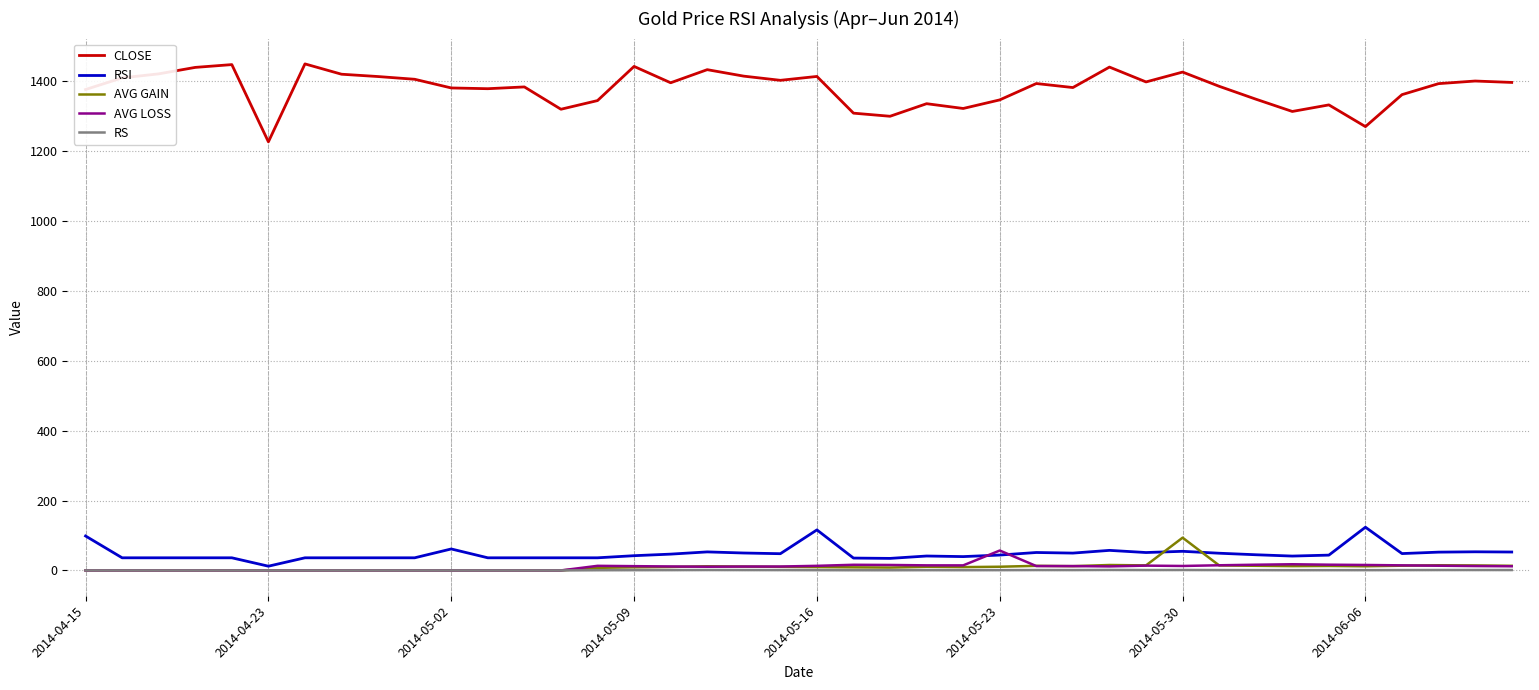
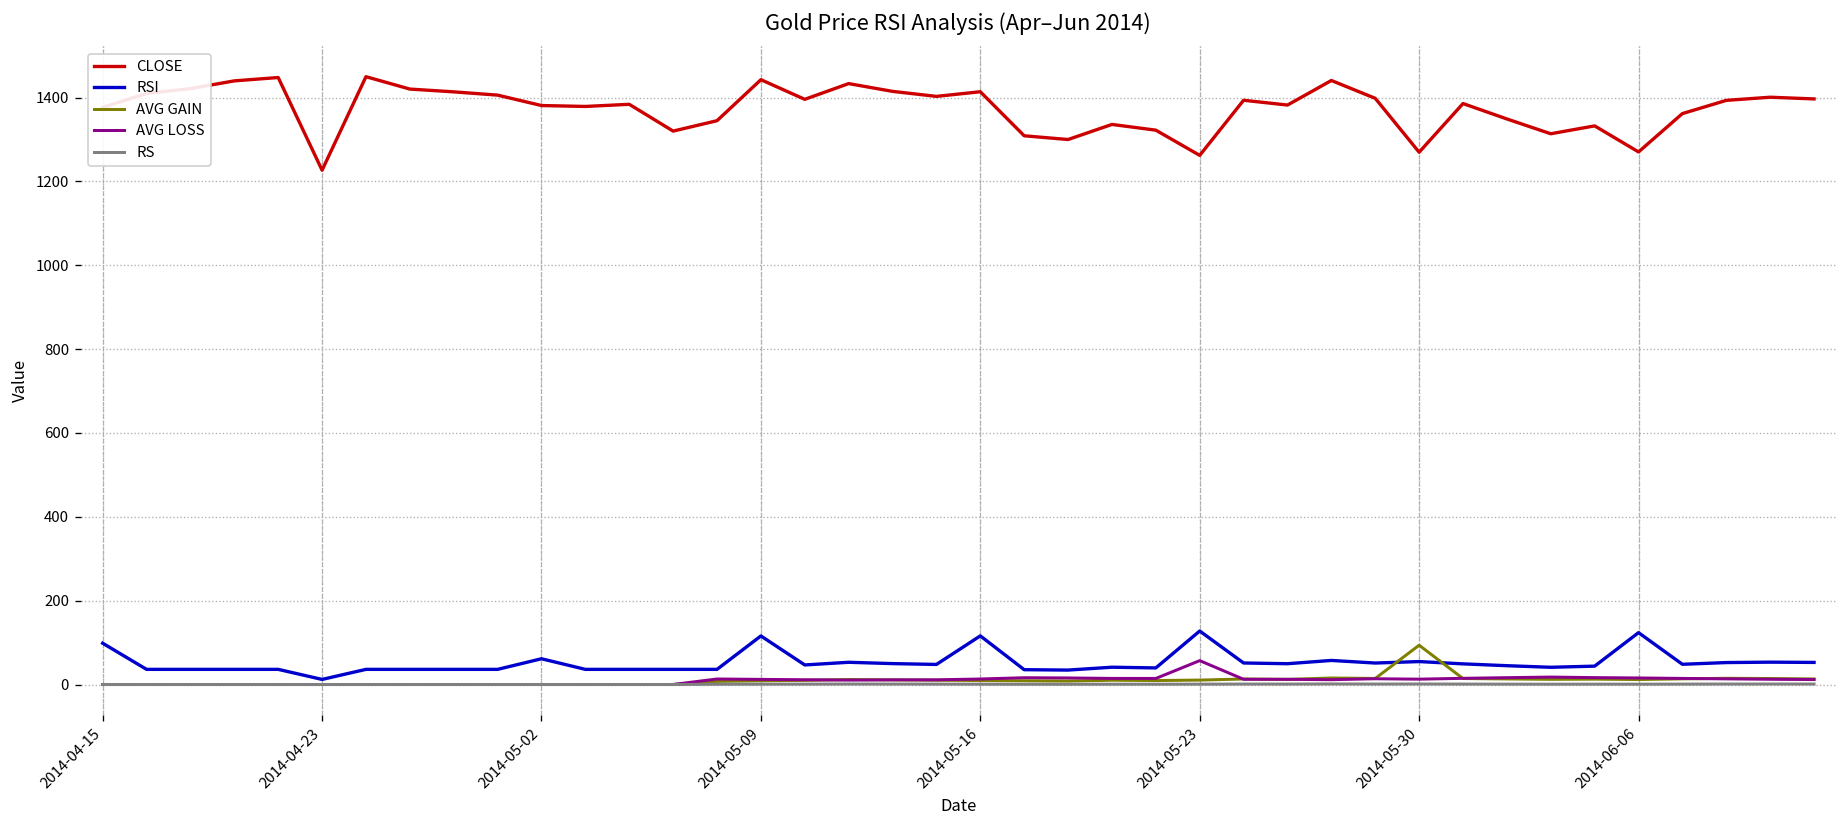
  {
    "CLOSE": {
      "2014-04-23": 1230,
      "2014-05-02": 1380,
      "2014-05-09": 1440,
      "2014-05-16": 1410,
-     "2014-05-23": 1350,
-     "2014-05-30": 1430,
+     "2014-05-23": 1260,
+     "2014-05-30": 1270,
      "2014-06-06": 1270
    },
    "RSI": {
      "2014-04-15": 100,
      "2014-04-23": 10,
      "2014-05-02": 60,
-     "2014-05-09": 40,
+     "2014-05-09": 120,
      "2014-05-16": 120,
-     "2014-05-23": 40,
+     "2014-05-23": 130,
      "2014-05-30": 50,
      "2014-06-06": 120
    },
    "AVG GAIN": {
      "2014-05-23": 10,
      "2014-05-30": 90
    },
    "AVG LOSS": {
      "2014-05-23": 60,
      "2014-05-30": 10
    },
    "RS": {
      "2014-05-09": 0,
      "2014-05-16": 0,
      "2014-05-23": 0,
      "2014-05-30": 0,
      "2014-06-06": 0
    }
  }
